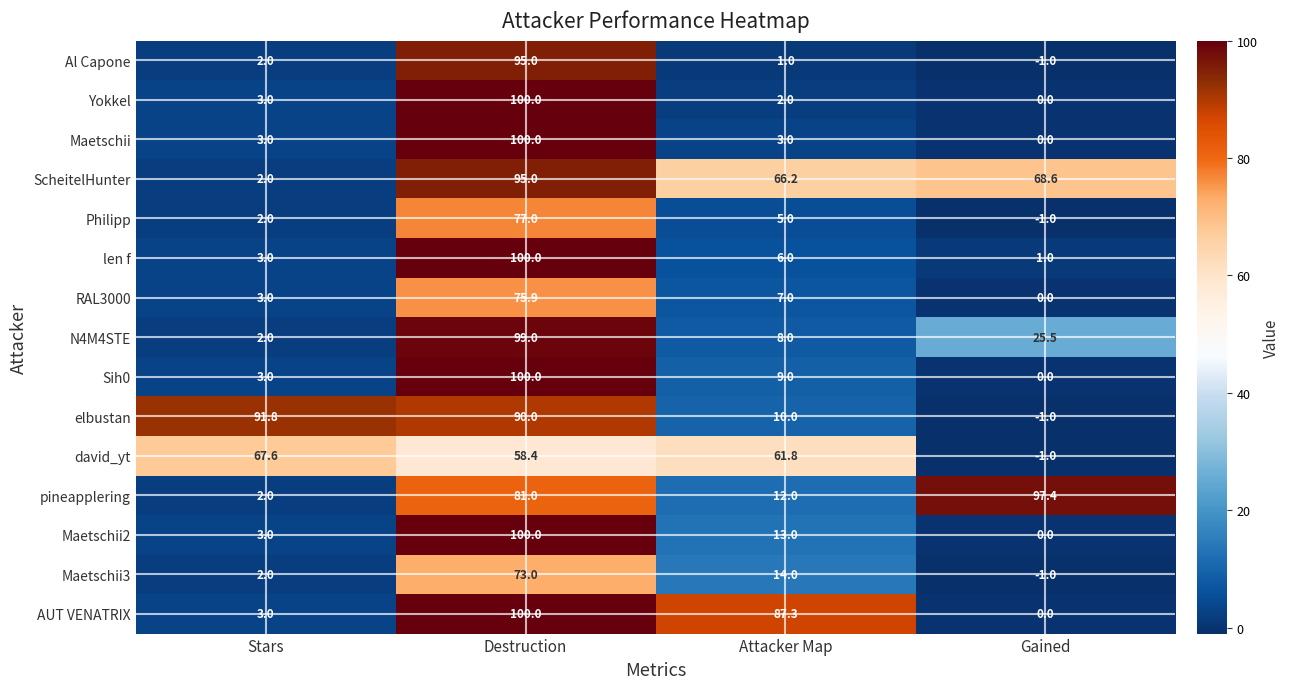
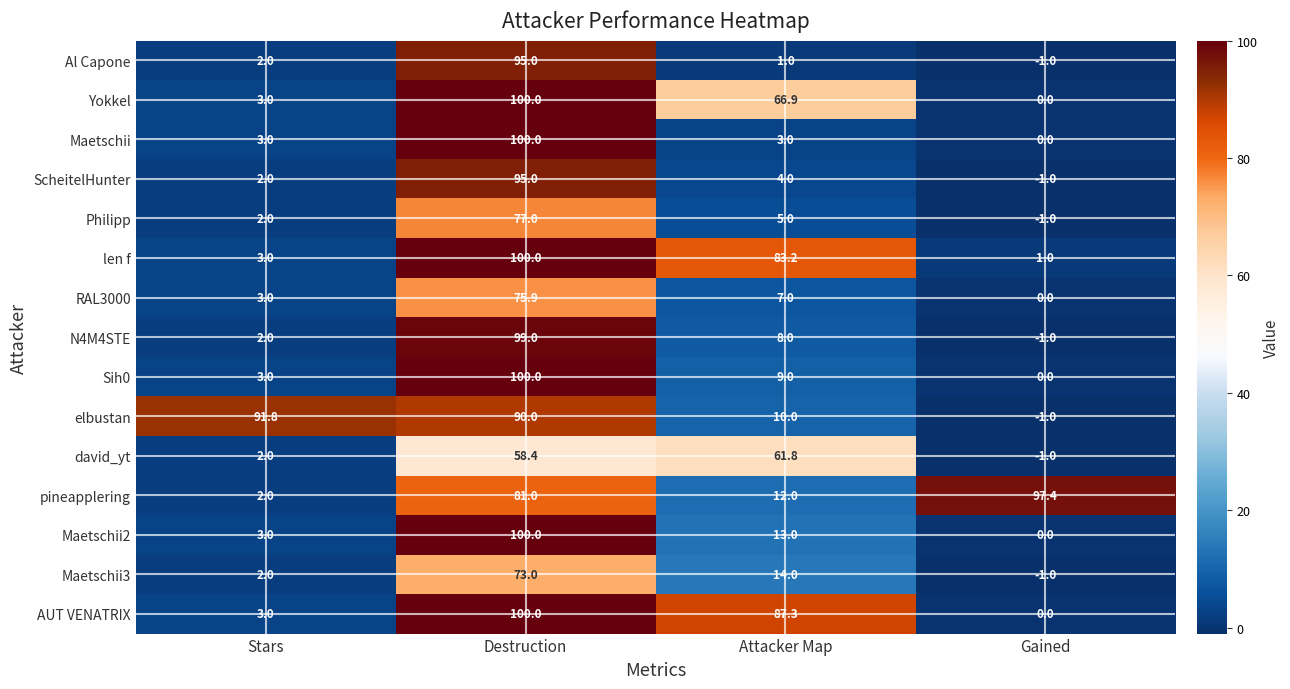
  {
    "Al Capone": {
      "Stars": 2.0,
      "Destruction": 95.0,
      "Attacker Map": 1.0,
      "Gained": -1.0
    },
    "Yokkel": {
      "Stars": 3.0,
      "Destruction": 100.0,
-     "Attacker Map": 2.0,
+     "Attacker Map": 66.9,
      "Gained": 0.0
    },
    "Maetschii": {
      "Stars": 3.0,
      "Destruction": 100.0,
      "Attacker Map": 3.0,
      "Gained": 0.0
    },
    "ScheitelHunter": {
      "Stars": 2.0,
      "Destruction": 95.0,
-     "Attacker Map": 66.2,
-     "Gained": 68.6
+     "Attacker Map": 4.0,
+     "Gained": -1.0
    },
    "Philipp": {
      "Stars": 2.0,
      "Destruction": 77.0,
      "Attacker Map": 5.0,
      "Gained": -1.0
    },
    "len f": {
      "Stars": 3.0,
      "Destruction": 100.0,
-     "Attacker Map": 6.0,
+     "Attacker Map": 83.2,
      "Gained": 1.0
    },
    "RAL3000": {
      "Stars": 3.0,
      "Destruction": 75.9,
      "Attacker Map": 7.0,
      "Gained": 0.0
    },
    "N4M4STE": {
      "Stars": 2.0,
      "Destruction": 99.0,
      "Attacker Map": 8.0,
-     "Gained": 25.5
+     "Gained": -1.0
    },
    "Sih0": {
      "Stars": 3.0,
      "Destruction": 100.0,
      "Attacker Map": 9.0,
      "Gained": 0.0
    },
    "elbustan": {
      "Stars": 91.8,
      "Destruction": 90.0,
      "Attacker Map": 10.0,
      "Gained": -1.0
    },
    "david_yt": {
-     "Stars": 67.6,
+     "Stars": 2.0,
      "Destruction": 58.4,
      "Attacker Map": 61.8,
      "Gained": -1.0
    },
    "pineapplering": {
      "Stars": 2.0,
      "Destruction": 81.0,
      "Attacker Map": 12.0,
      "Gained": 97.4
    },
    "Maetschii2": {
      "Stars": 3.0,
      "Destruction": 100.0,
      "Attacker Map": 13.0,
      "Gained": 0.0
    },
    "Maetschii3": {
      "Stars": 2.0,
      "Destruction": 73.0,
      "Attacker Map": 14.0,
      "Gained": -1.0
    },
    "AUT VENATRIX": {
      "Stars": 3.0,
      "Destruction": 100.0,
      "Attacker Map": 87.3,
      "Gained": 0.0
    }
  }
